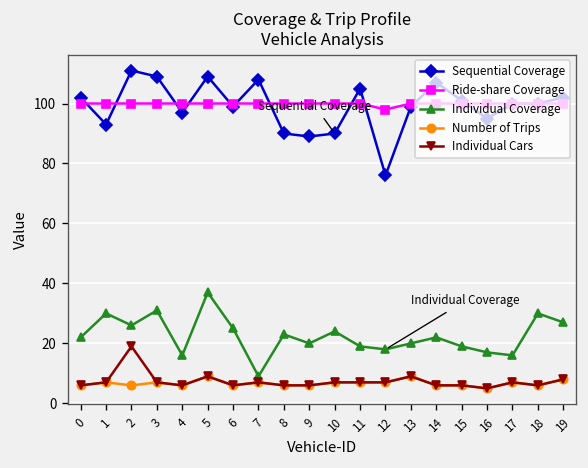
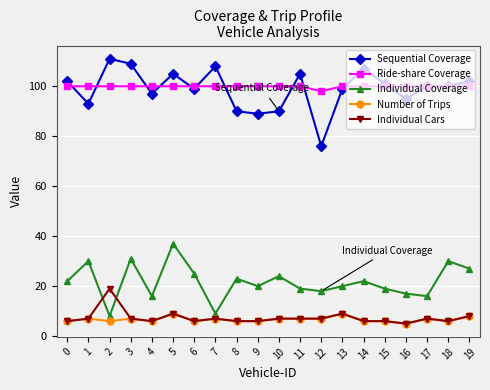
  {
    "Sequential Coverage": {
      "0": 102,
      "1": 93,
      "2": 111,
      "3": 109,
      "4": 97,
-     "5": 109,
+     "5": 105,
      "7": 108,
      "8": 90,
      "9": 89,
      "10": 90,
      "11": 105,
      "12": 76
    },
    "Ride-share Coverage": {
      "0": 100,
      "1": 100,
      "2": 100,
      "3": 100,
      "4": 100,
      "5": 100,
      "7": 100,
      "8": 100,
      "9": 100,
      "10": 100,
      "11": 100,
      "12": 98
    },
    "Individual Coverage": {
      "0": 22,
      "1": 30,
-     "2": 26,
+     "2": 8,
      "3": 31,
      "4": 16,
      "5": 37,
      "6": 25,
      "7": 9,
      "8": 23,
      "9": 20,
      "10": 24,
      "11": 19,
      "12": 18,
      "13": 20,
      "14": 22,
      "15": 19,
      "16": 17,
      "17": 16,
      "18": 30,
      "19": 27
    },
    "Number of Trips": {
      "2": 6
    },
    "Individual Cars": {
      "2": 19
    }
  }
